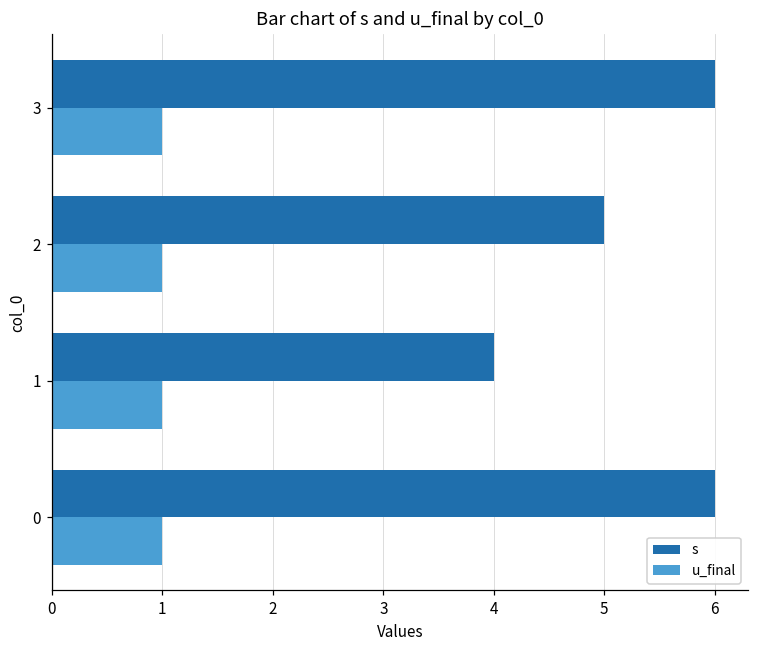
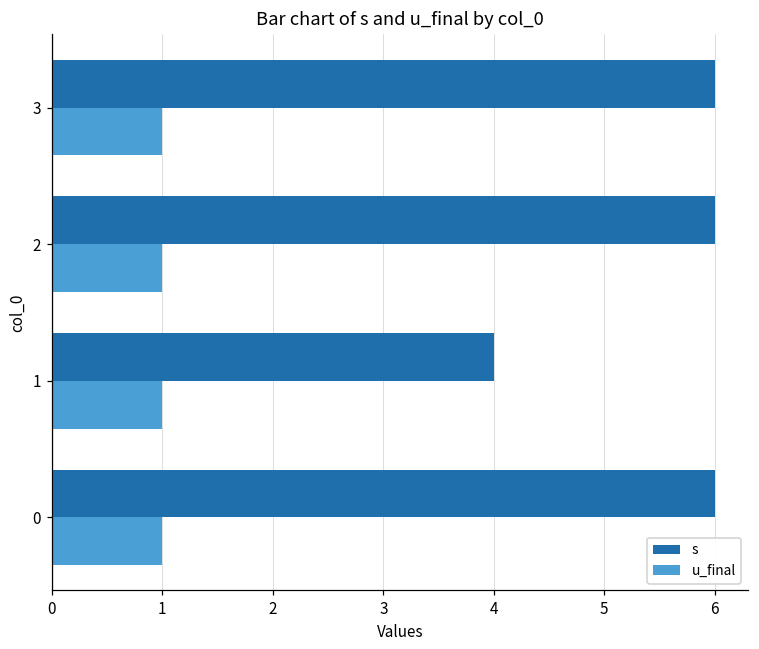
  {
    "s": {
      "3": 6,
-     "2": 5,
+     "2": 6,
      "1": 4,
      "0": 6
    },
    "u_final": {
      "3": 1,
      "2": 1,
      "1": 1,
      "0": 1
    }
  }
